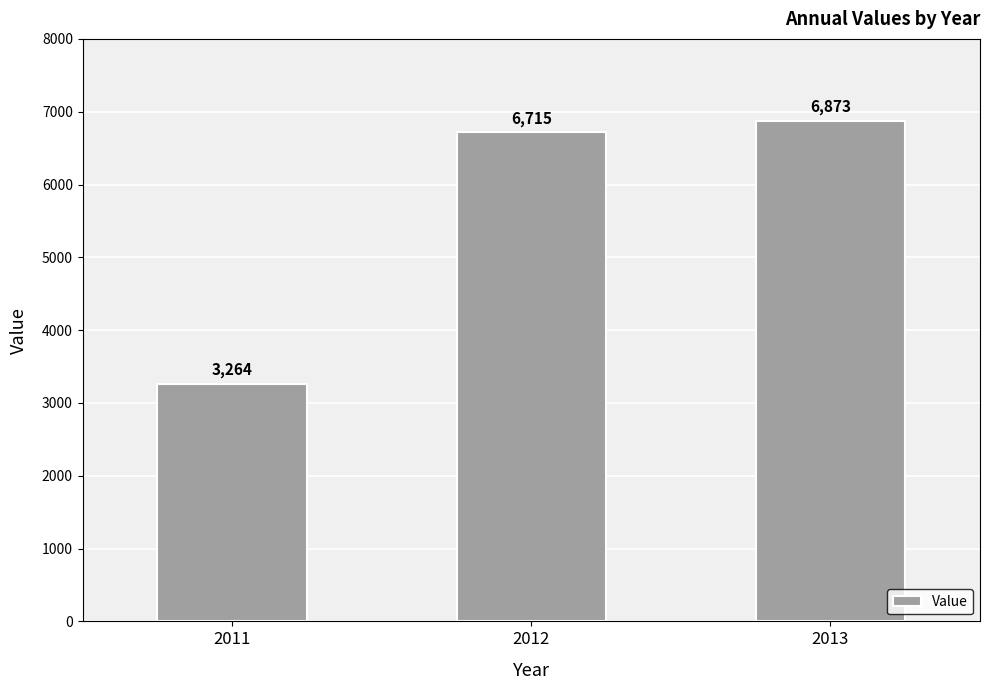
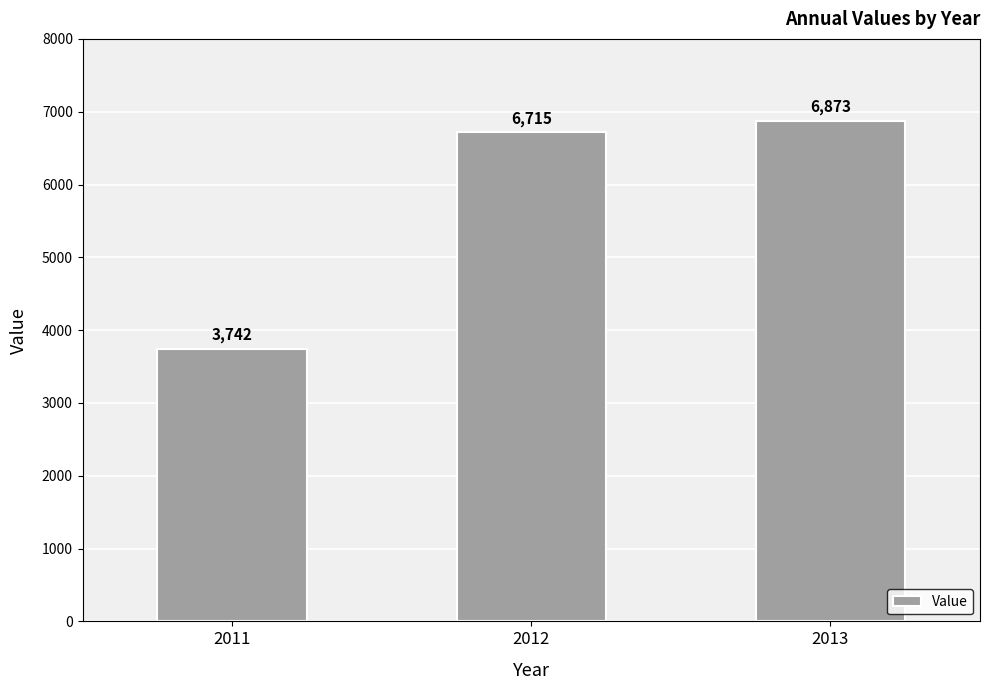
  {
-   "2011": "3,264",
+   "2011": "3,742",
    "2012": "6,715",
    "2013": "6,873"
  }
